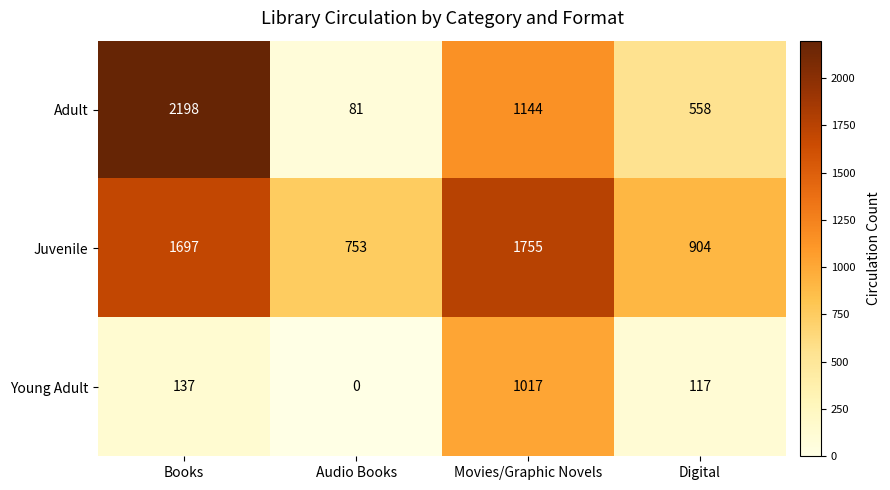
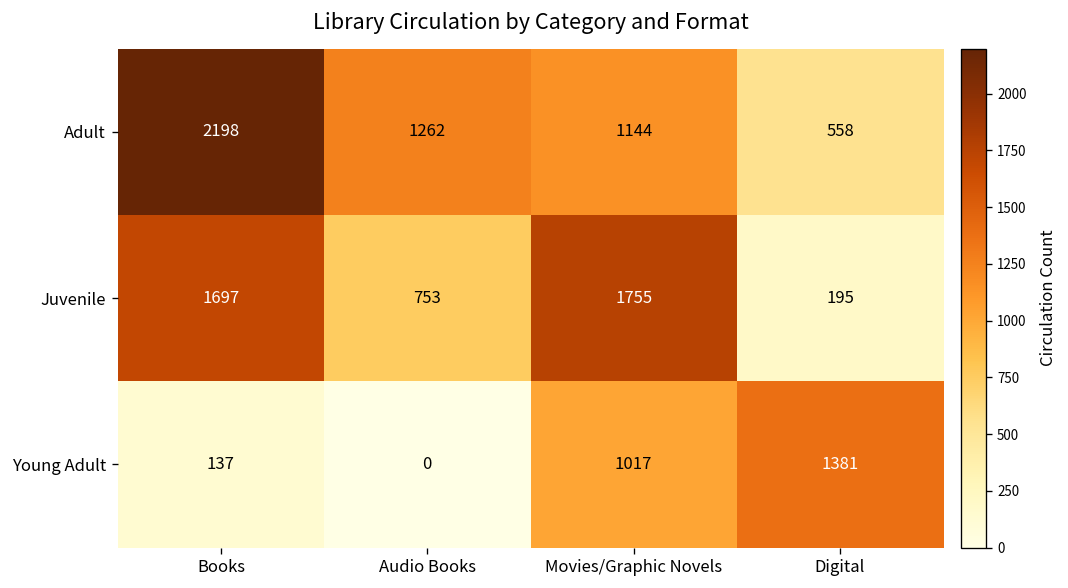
  {
    "Adult": {
      "Books": 2198,
-     "Audio Books": 81,
+     "Audio Books": 1262,
      "Movies/Graphic Novels": 1144,
      "Digital": 558
    },
    "Juvenile": {
      "Books": 1697,
      "Audio Books": 753,
      "Movies/Graphic Novels": 1755,
-     "Digital": 904
+     "Digital": 195
    },
    "Young Adult": {
      "Books": 137,
      "Audio Books": 0,
      "Movies/Graphic Novels": 1017,
-     "Digital": 117
+     "Digital": 1381
    }
  }
